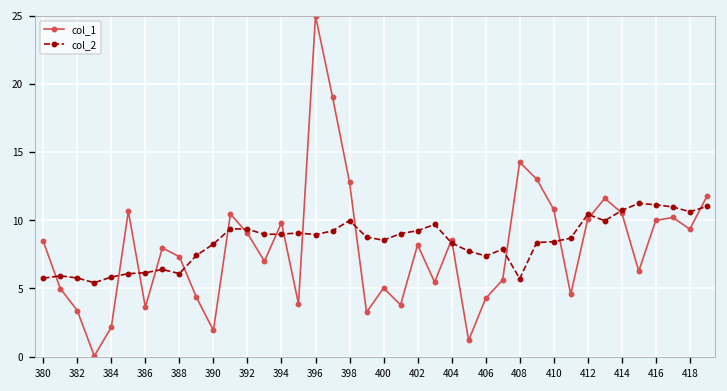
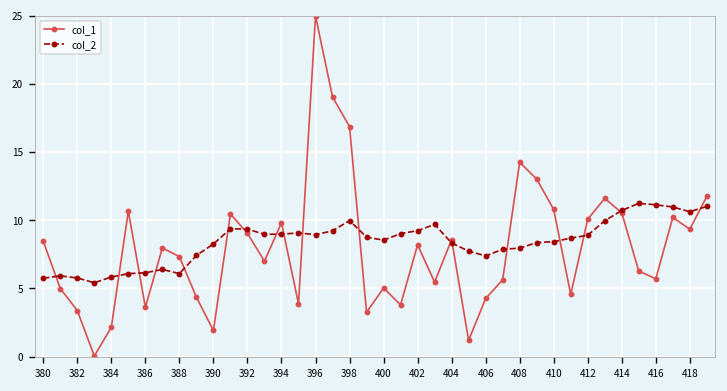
  {
    "col_1": {
      "380": 8.5,
      "382": 3.4,
      "384": 2.2,
      "386": 3.6,
      "388": 7.3,
      "390": 1.9,
      "392": 9.0,
      "394": 9.8,
      "396": 25.0,
-     "398": 12.8,
+     "398": 16.9,
      "400": 5.0,
      "402": 8.2,
      "404": 8.6,
      "406": 4.3,
      "408": 14.3,
      "410": 10.8,
      "412": 10.1,
-     "416": 10.0,
+     "416": 5.7,
      "418": 9.3
    },
    "col_2": {
      "380": 5.7,
      "382": 5.8,
      "384": 5.8,
      "386": 6.1,
      "388": 6.1,
      "390": 8.3,
      "392": 9.3,
      "394": 9.0,
      "396": 8.9,
      "398": 10.0,
      "400": 8.5,
      "402": 9.2,
      "404": 8.3,
      "406": 7.4,
-     "408": 5.7,
+     "408": 8.0,
      "410": 8.4,
-     "412": 10.4,
+     "412": 8.9,
      "416": 11.1,
      "418": 10.6
    }
  }
